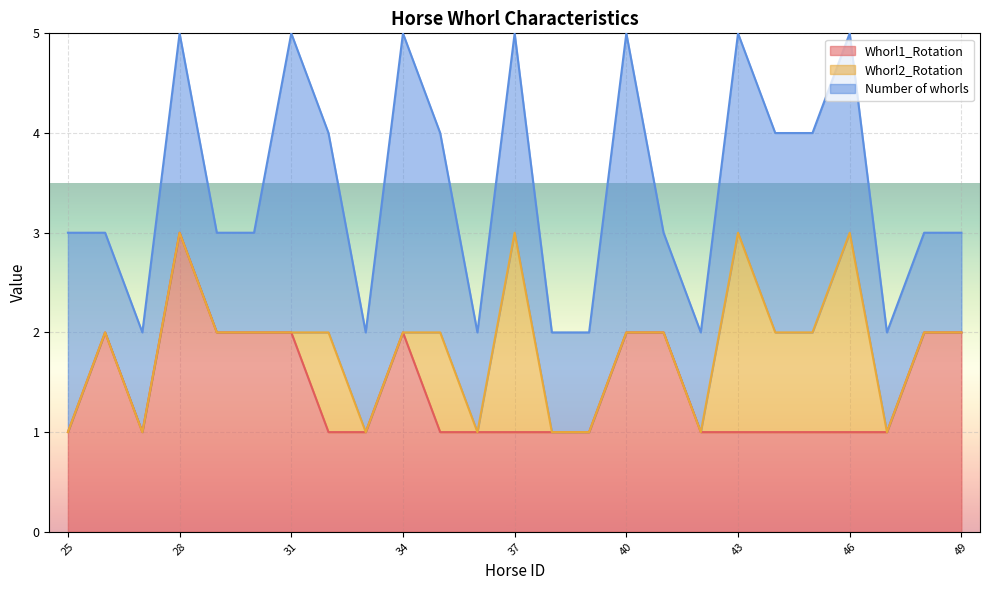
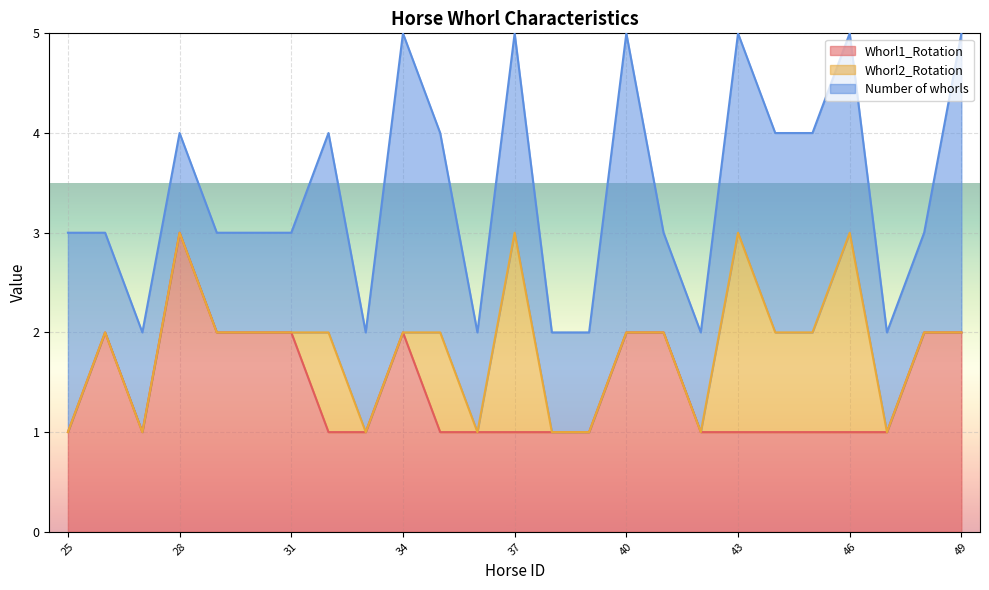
  {
    "Whorl1_Rotation": {
      "37": 1,
      "43": 1,
      "46": 1
    },
    "Whorl2_Rotation": {
      "37": 3,
      "43": 3,
      "46": 3
    },
    "Number of whorls": {
      "25": 2,
-     "28": 2,
-     "31": 3,
+     "28": 1,
+     "31": 1,
      "34": 3,
      "37": 2,
      "40": 3,
      "43": 2,
      "46": 2,
-     "49": 1
+     "49": 3
    }
  }
